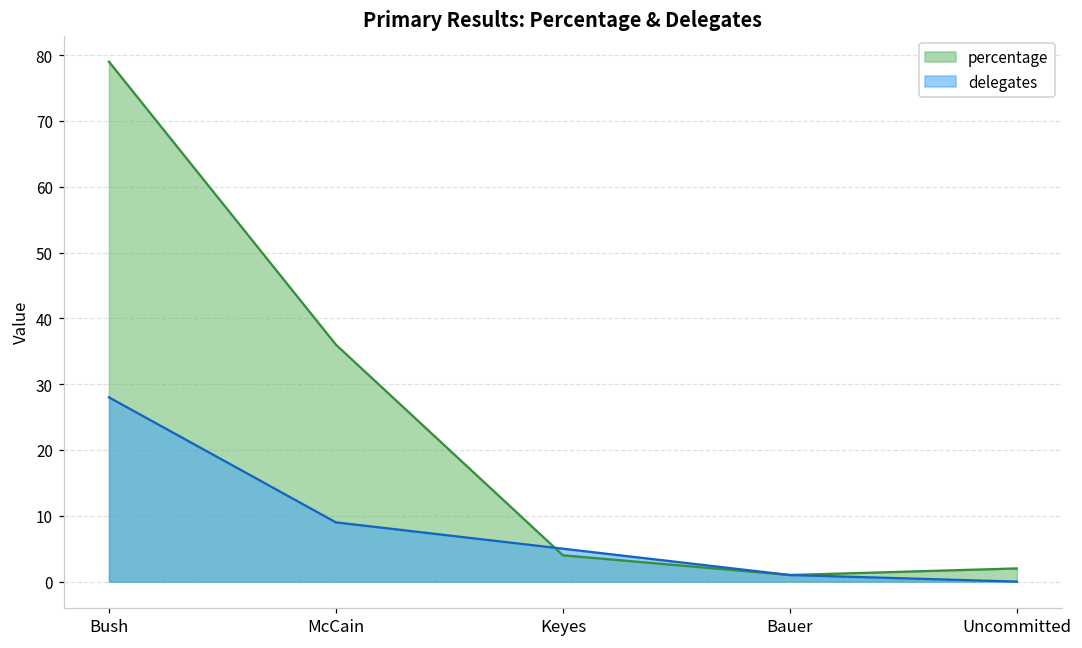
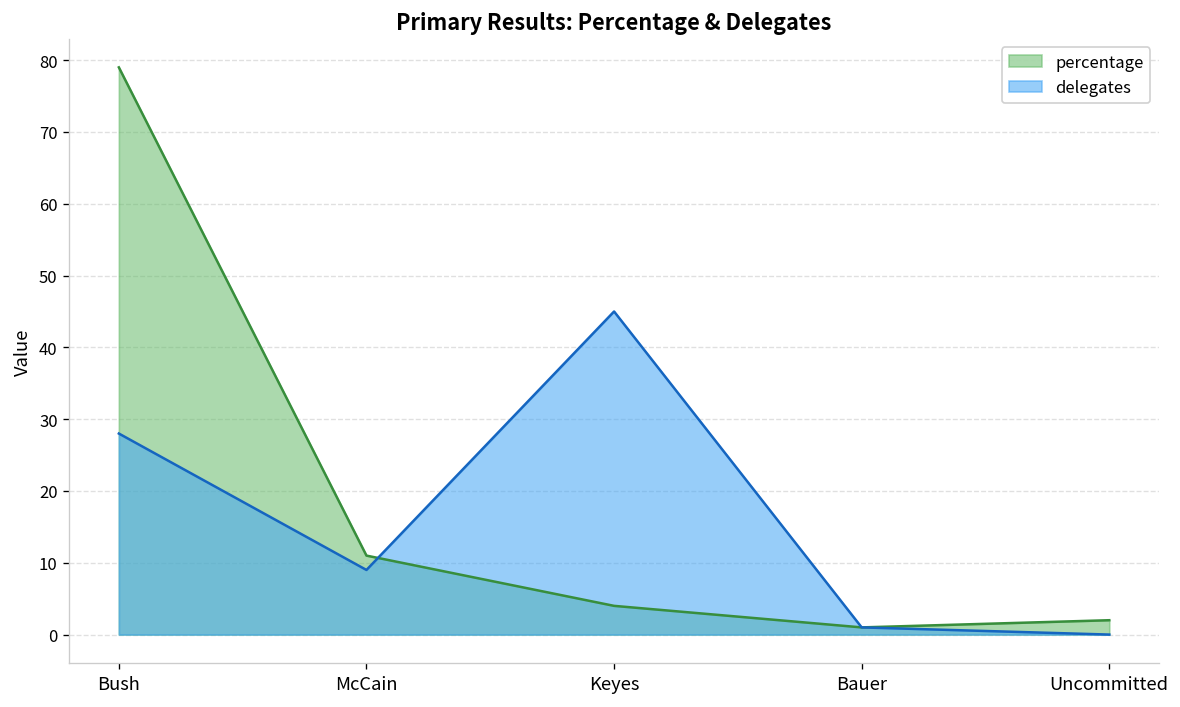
  {
    "percentage": {
      "Bush": 79,
-     "McCain": 36,
+     "McCain": 11,
      "Keyes": 4,
      "Uncommitted": 2
    },
    "delegates": {
      "Bush": 28,
      "McCain": 9,
-     "Keyes": 5,
+     "Keyes": 45,
      "Uncommitted": 0
    }
  }
